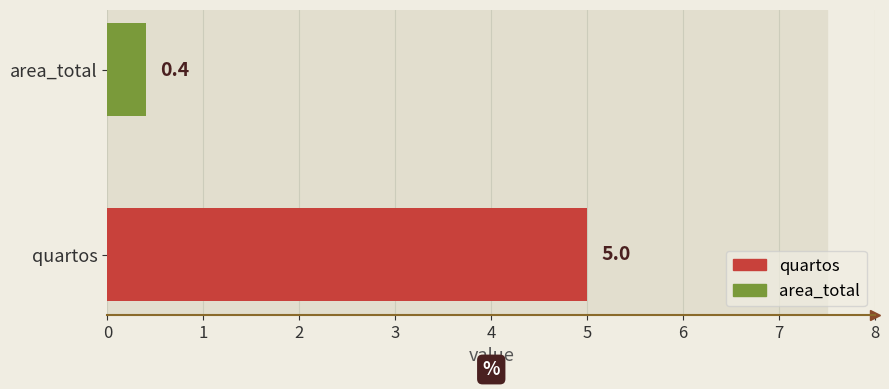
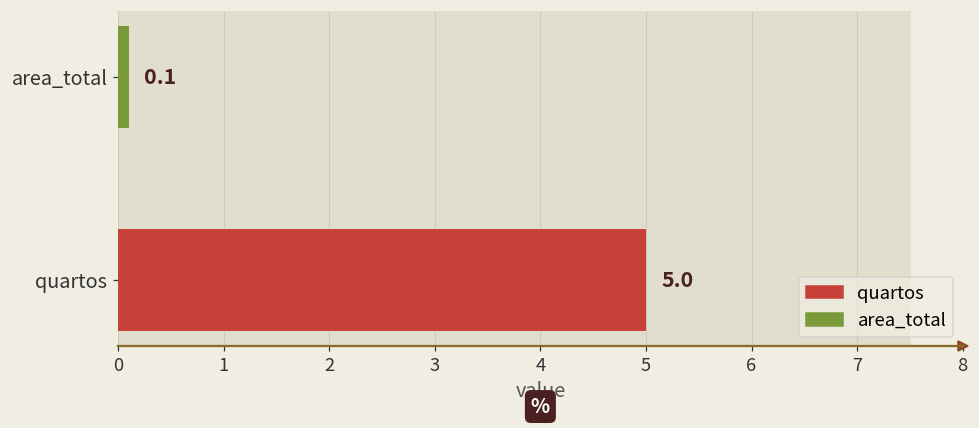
  {
-   "area_total": 0.4,
+   "area_total": 0.1,
    "quartos": 5.0
  }
